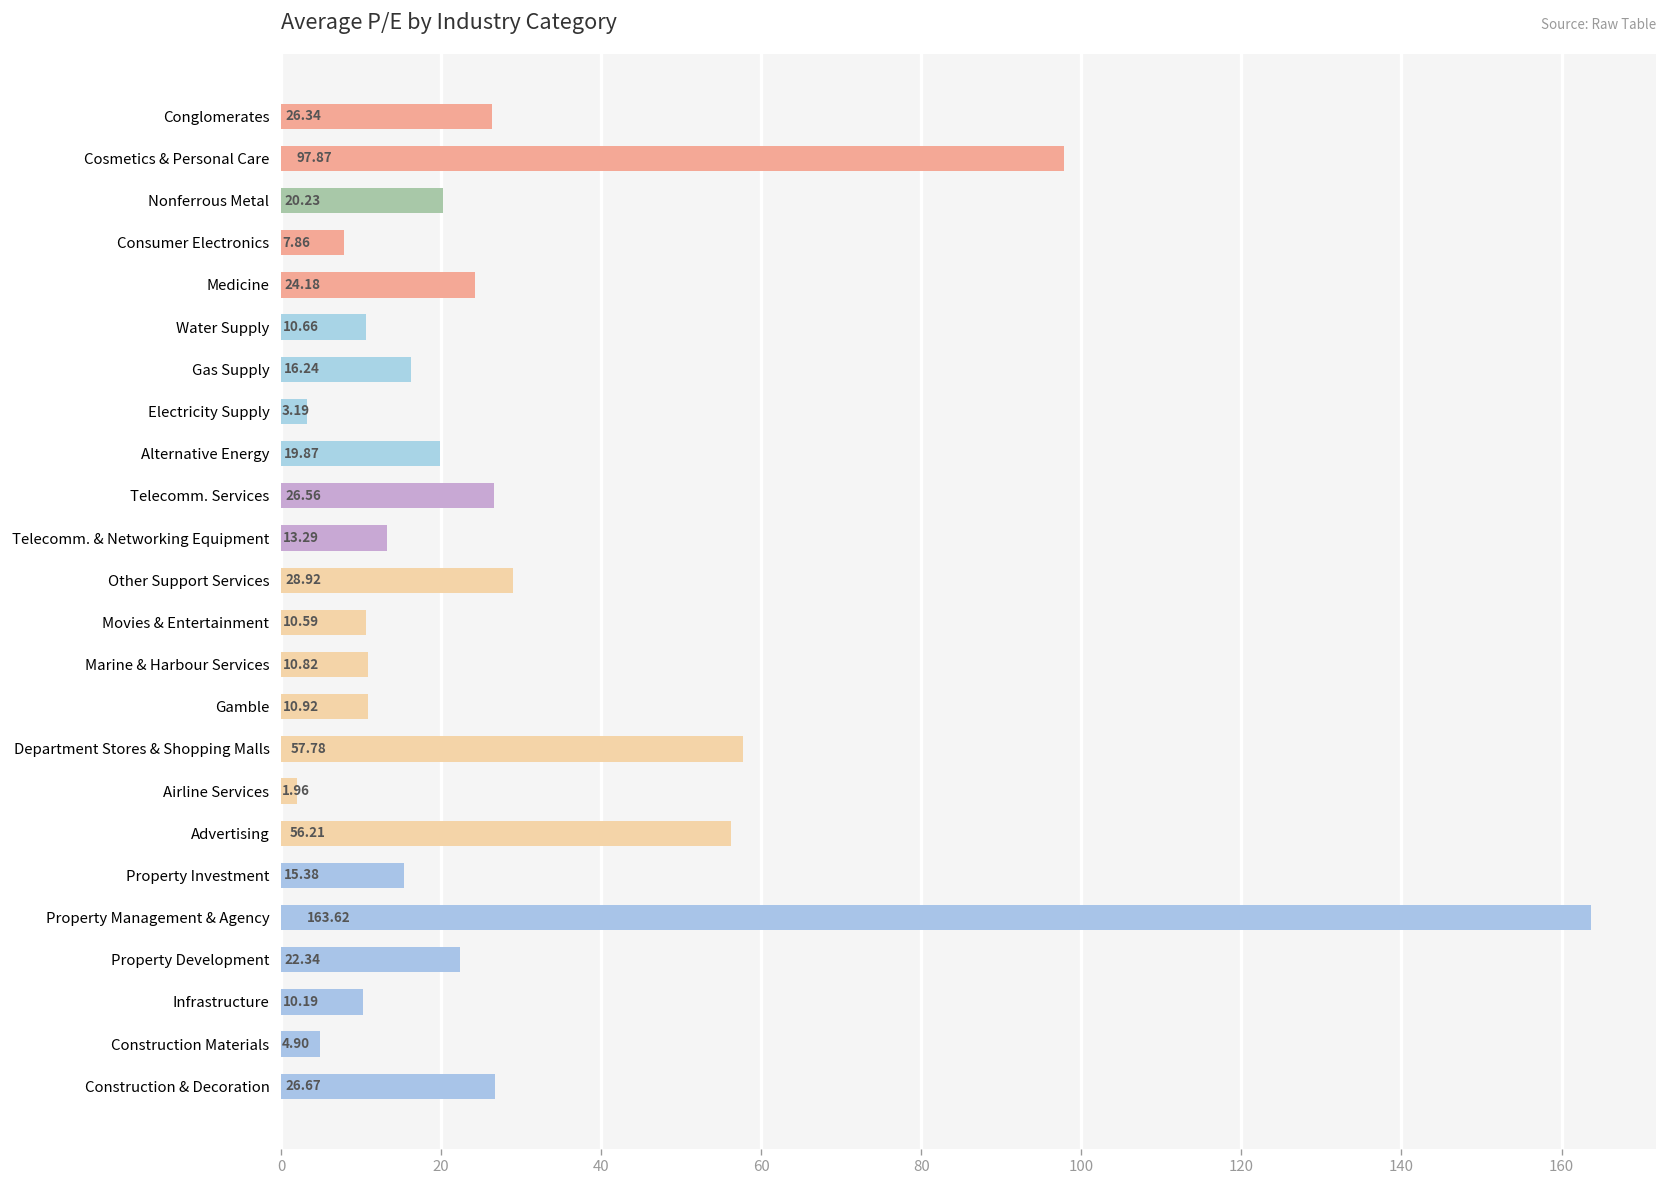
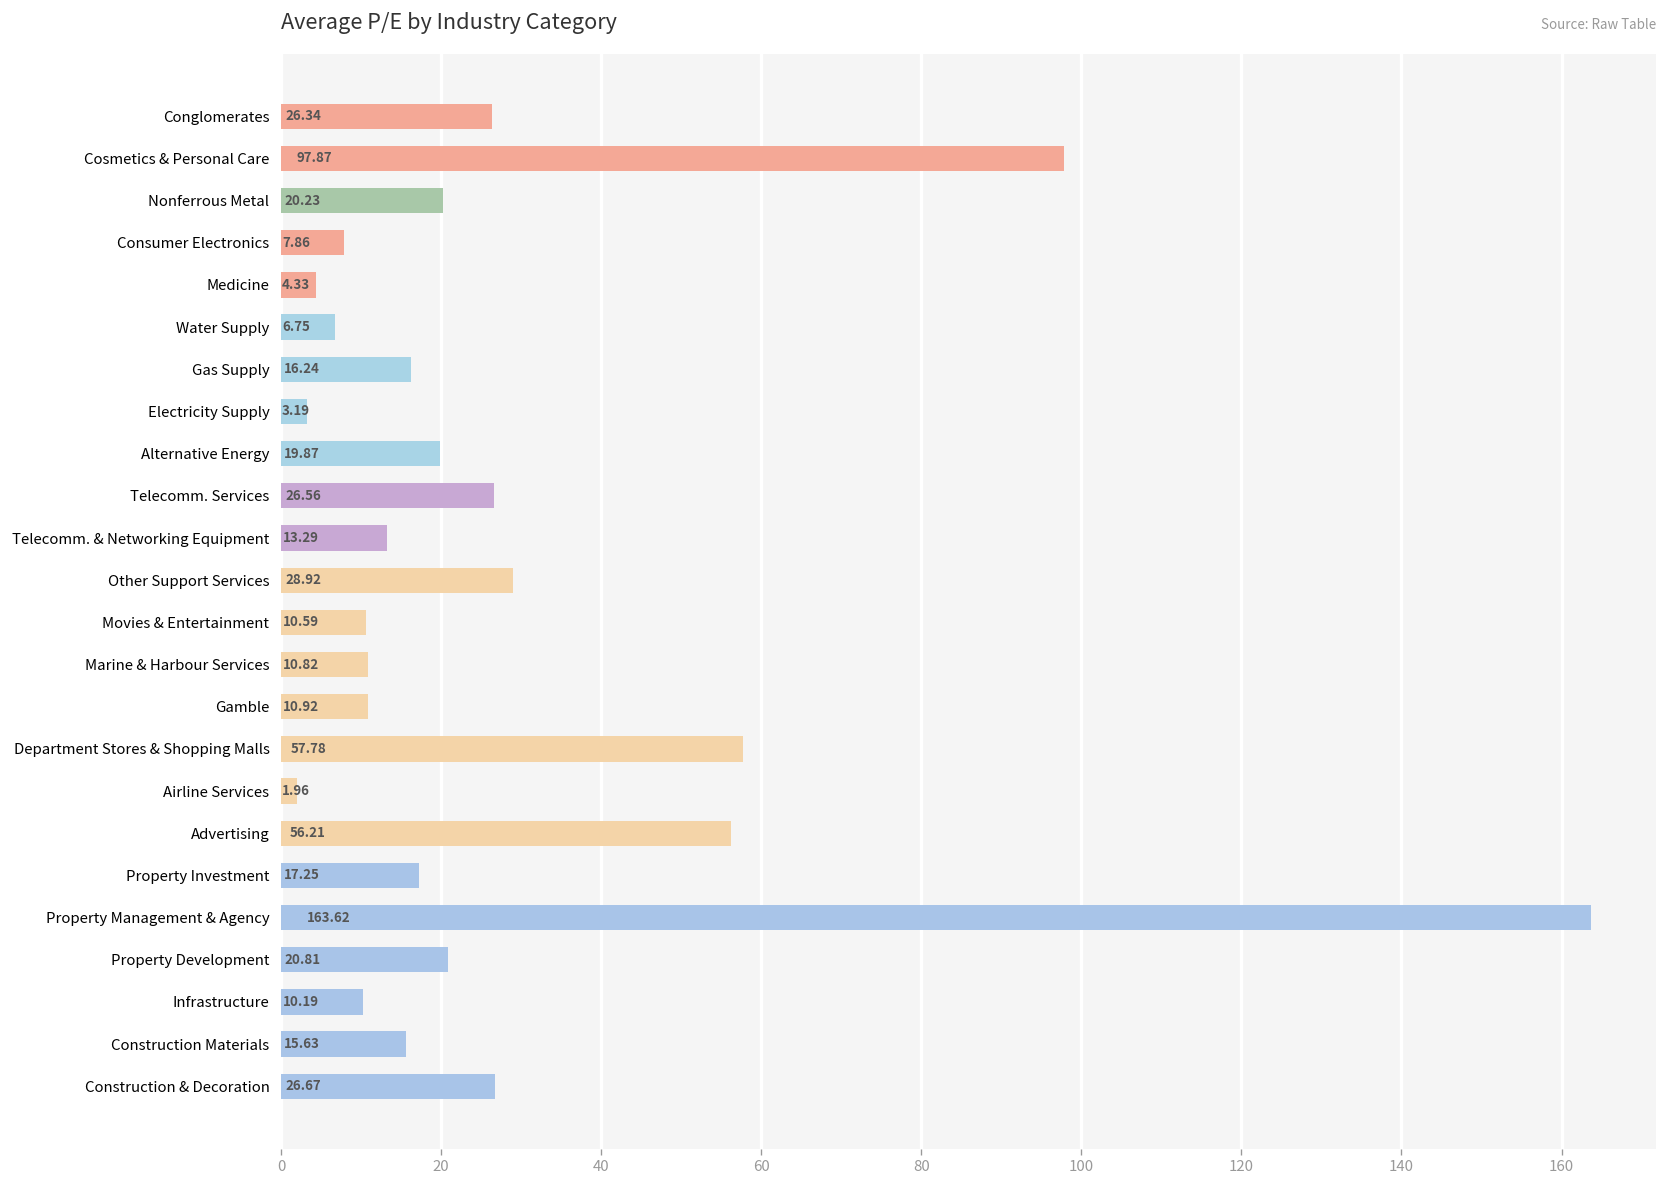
  {
    "Conglomerates": 26.34,
    "Cosmetics & Personal Care": 97.87,
    "Nonferrous Metal": 20.23,
    "Consumer Electronics": 7.86,
-   "Medicine": 24.18,
-   "Water Supply": 10.66,
+   "Medicine": 4.33,
+   "Water Supply": 6.75,
    "Gas Supply": 16.24,
    "Electricity Supply": 3.19,
    "Alternative Energy": 19.87,
    "Telecomm. Services": 26.56,
    "Telecomm. & Networking Equipment": 13.29,
    "Other Support Services": 28.92,
    "Movies & Entertainment": 10.59,
    "Marine & Harbour Services": 10.82,
    "Gamble": 10.92,
    "Department Stores & Shopping Malls": 57.78,
    "Airline Services": 1.96,
    "Advertising": 56.21,
-   "Property Investment": 15.38,
+   "Property Investment": 17.25,
    "Property Management & Agency": 163.62,
-   "Property Development": 22.34,
+   "Property Development": 20.81,
    "Infrastructure": 10.19,
-   "Construction Materials": 4.90,
+   "Construction Materials": 15.63,
    "Construction & Decoration": 26.67
  }
